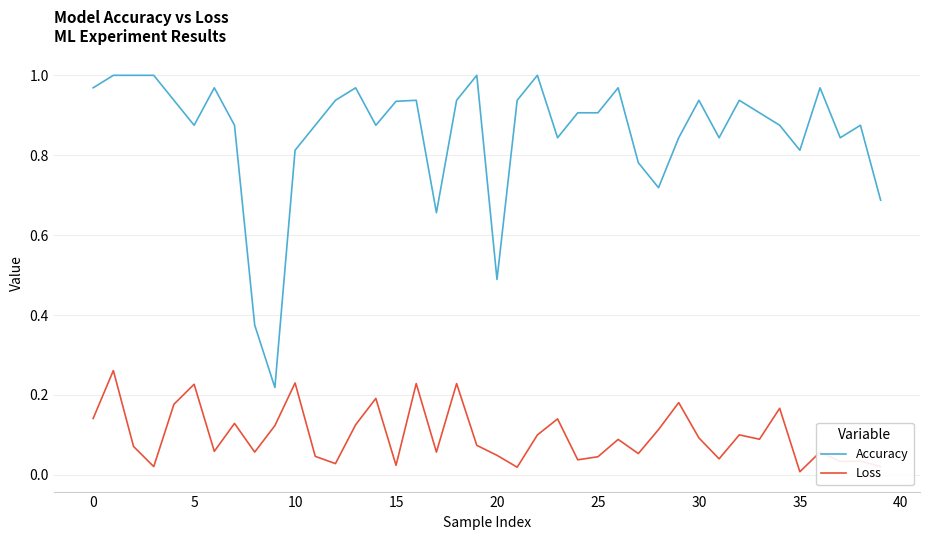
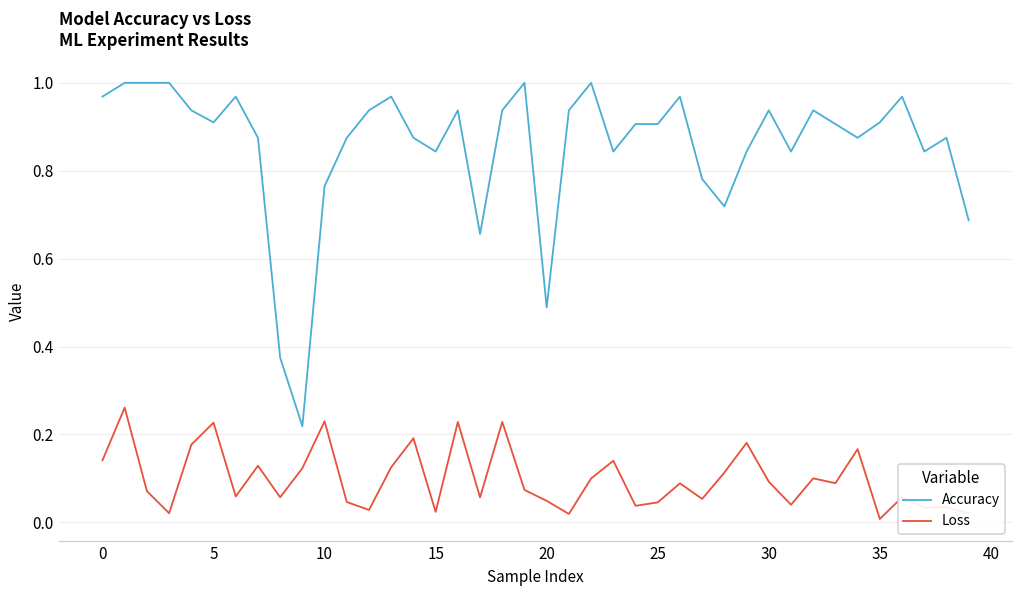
  {
    "Accuracy": {
      "0": 0.97,
-     "5": 0.88,
-     "10": 0.81,
-     "15": 0.93,
+     "5": 0.91,
+     "10": 0.77,
+     "15": 0.84,
      "20": 0.49,
      "25": 0.91,
      "30": 0.94,
-     "35": 0.81
+     "35": 0.91
    },
    "Loss": {
      "0": 0.14,
      "5": 0.23,
      "10": 0.23,
      "15": 0.02,
      "20": 0.05,
      "25": 0.05,
      "30": 0.09,
      "35": 0.01
    }
  }
